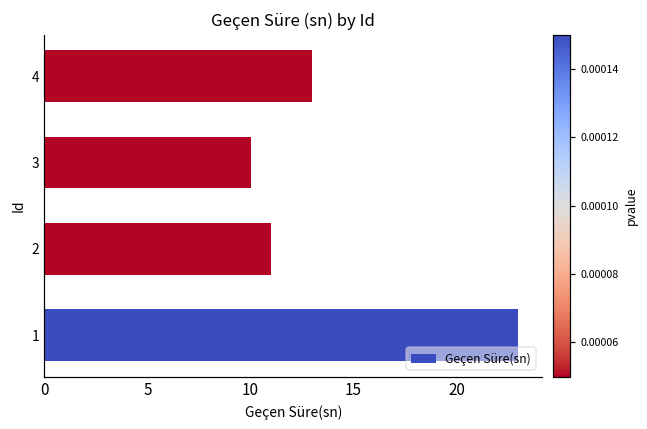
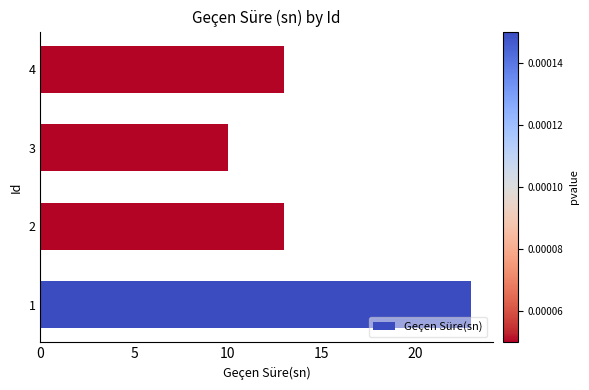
  {
    "4": 13,
    "3": 10,
-   "2": 11,
+   "2": 13,
    "1": 23
  }
